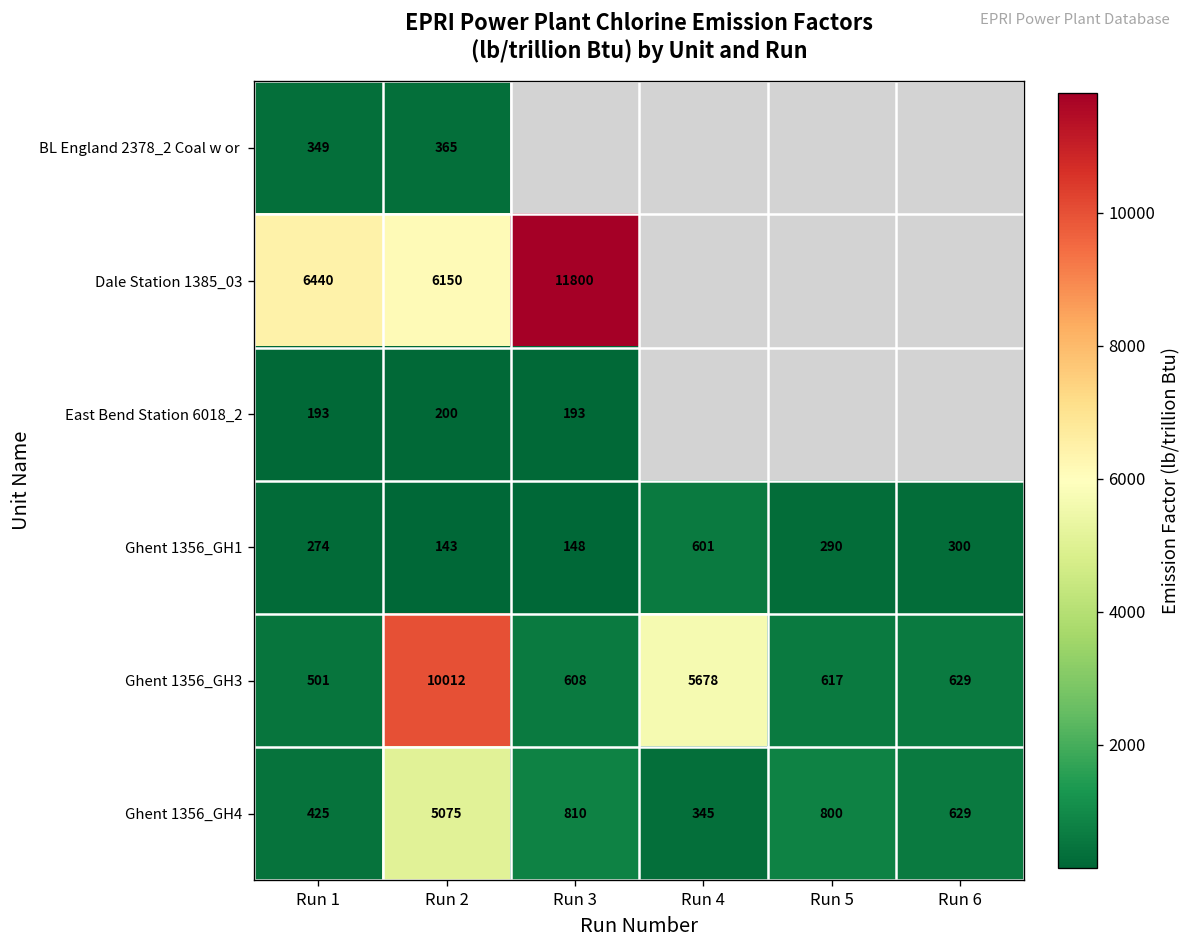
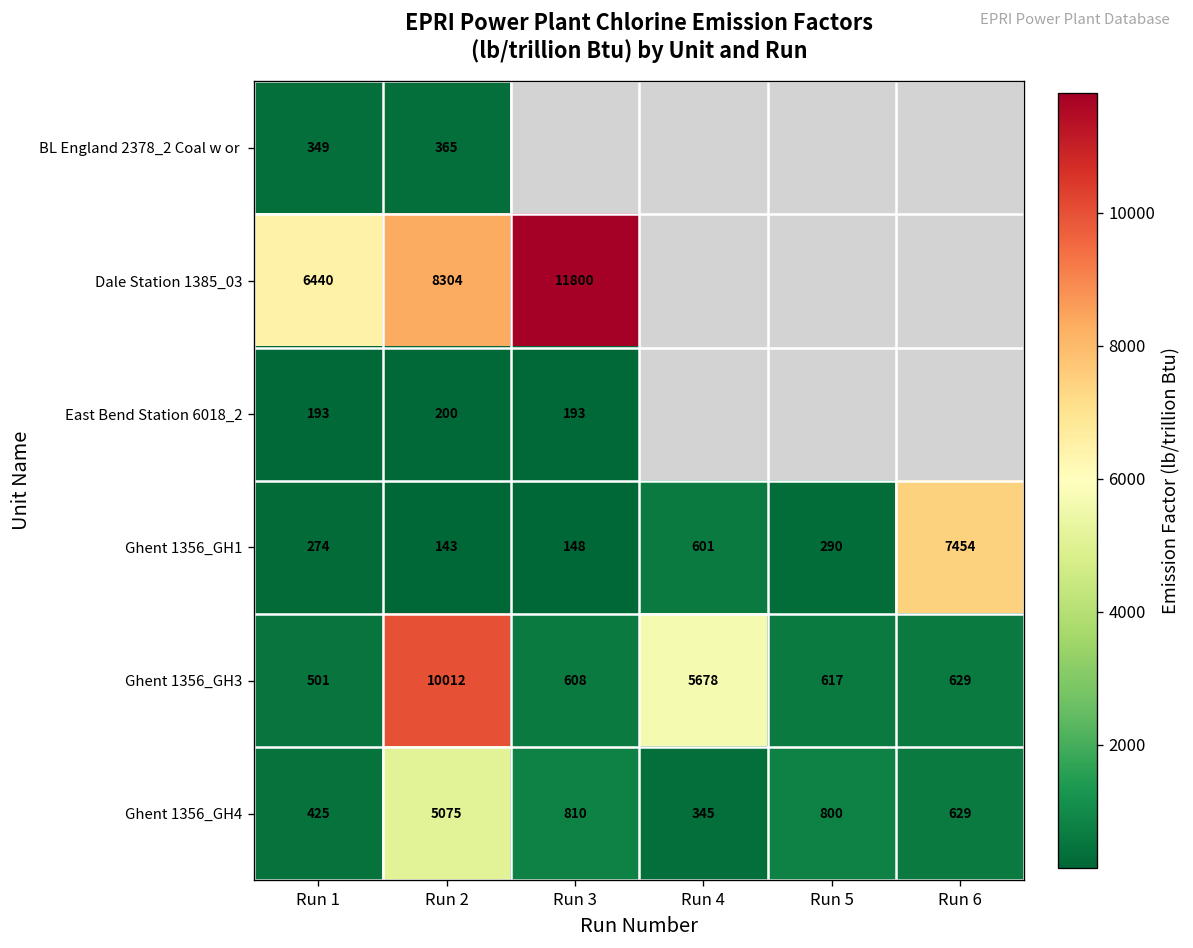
  {
    "BL England 2378_2 Coal w or": {
      "Run 1": 349,
      "Run 2": 365
    },
    "Dale Station 1385_03": {
      "Run 1": 6440,
-     "Run 2": 6150,
+     "Run 2": 8304,
      "Run 3": 11800
    },
    "East Bend Station 6018_2": {
      "Run 1": 193,
      "Run 2": 200,
      "Run 3": 193
    },
    "Ghent 1356_GH1": {
      "Run 1": 274,
      "Run 2": 143,
      "Run 3": 148,
      "Run 4": 601,
      "Run 5": 290,
-     "Run 6": 300
+     "Run 6": 7454
    },
    "Ghent 1356_GH3": {
      "Run 1": 501,
      "Run 2": 10012,
      "Run 3": 608,
      "Run 4": 5678,
      "Run 5": 617,
      "Run 6": 629
    },
    "Ghent 1356_GH4": {
      "Run 1": 425,
      "Run 2": 5075,
      "Run 3": 810,
      "Run 4": 345,
      "Run 5": 800,
      "Run 6": 629
    }
  }
